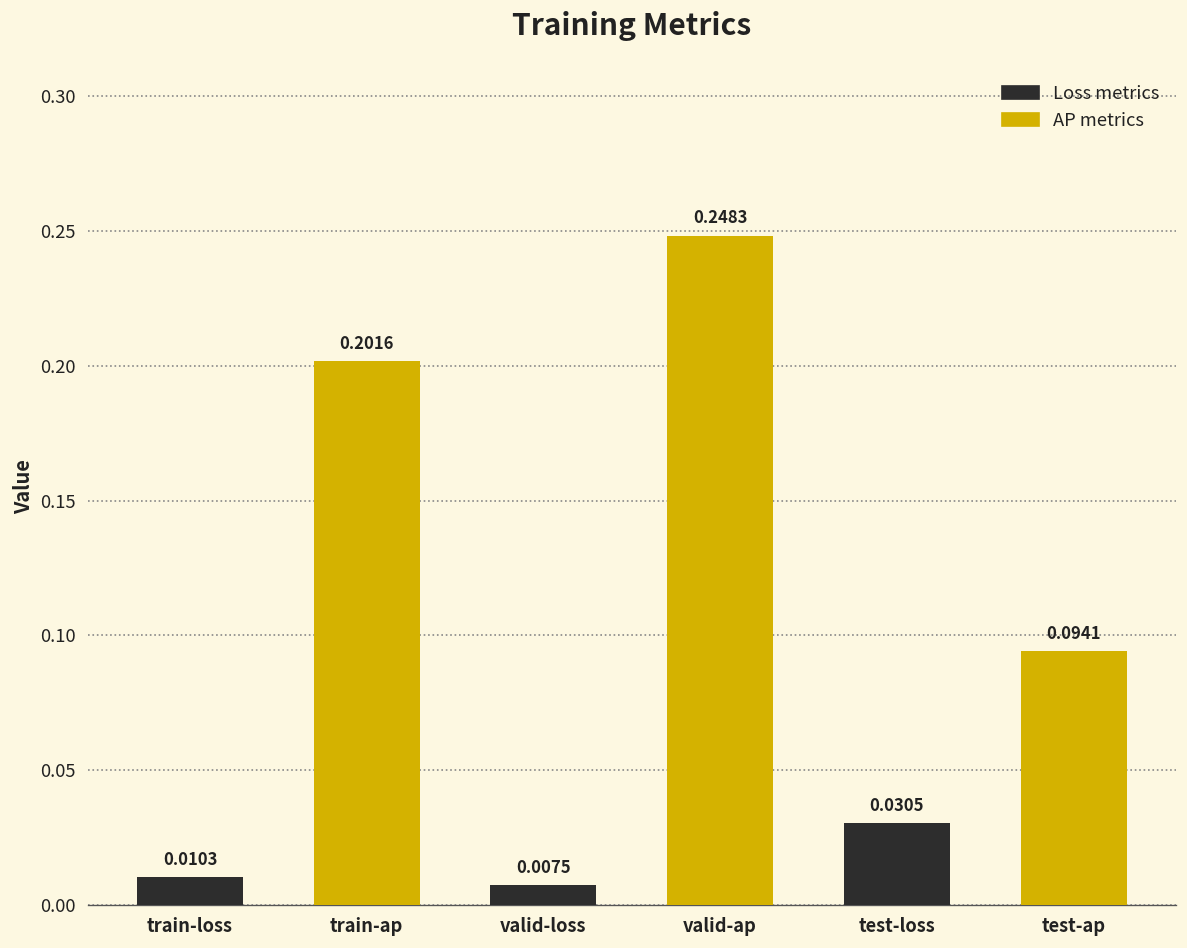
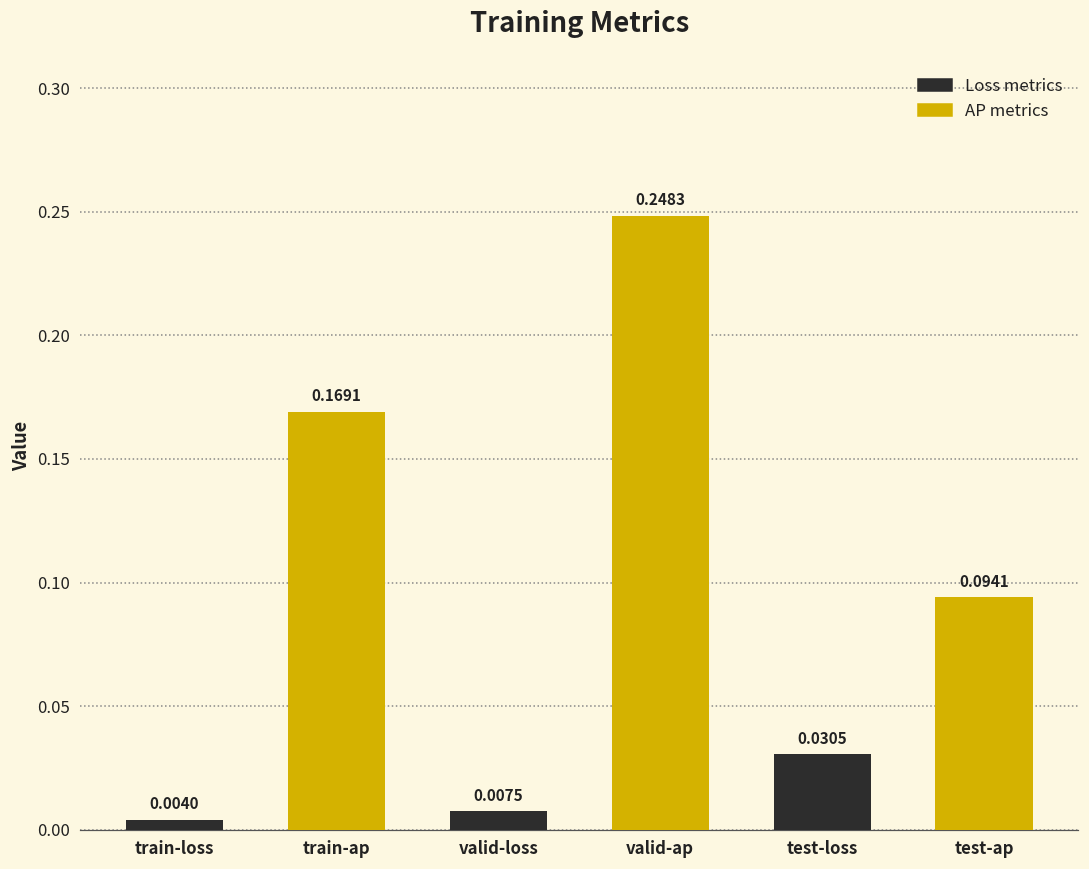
  {
-   "train-loss": 0.0103,
-   "train-ap": 0.2016,
+   "train-loss": 0.0040,
+   "train-ap": 0.1691,
    "valid-loss": 0.0075,
    "valid-ap": 0.2483,
    "test-loss": 0.0305,
    "test-ap": 0.0941
  }
